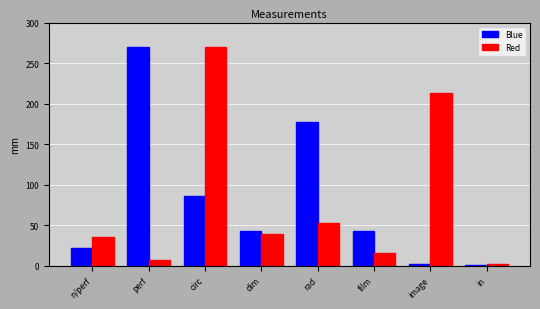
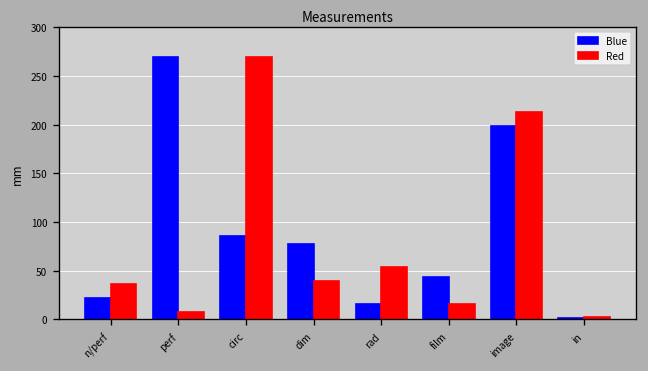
  {
    "Blue": {
      "n/perf": 20,
      "perf": 270,
      "circ": 90,
-     "dim": 40,
-     "rad": 180,
+     "dim": 80,
+     "rad": 20,
      "film": 40,
-     "image": 0
+     "image": 200
    },
    "Red": {
      "n/perf": 40,
      "perf": 10,
      "circ": 270,
      "dim": 40,
      "rad": 50,
      "film": 20,
      "image": 210
    }
  }
